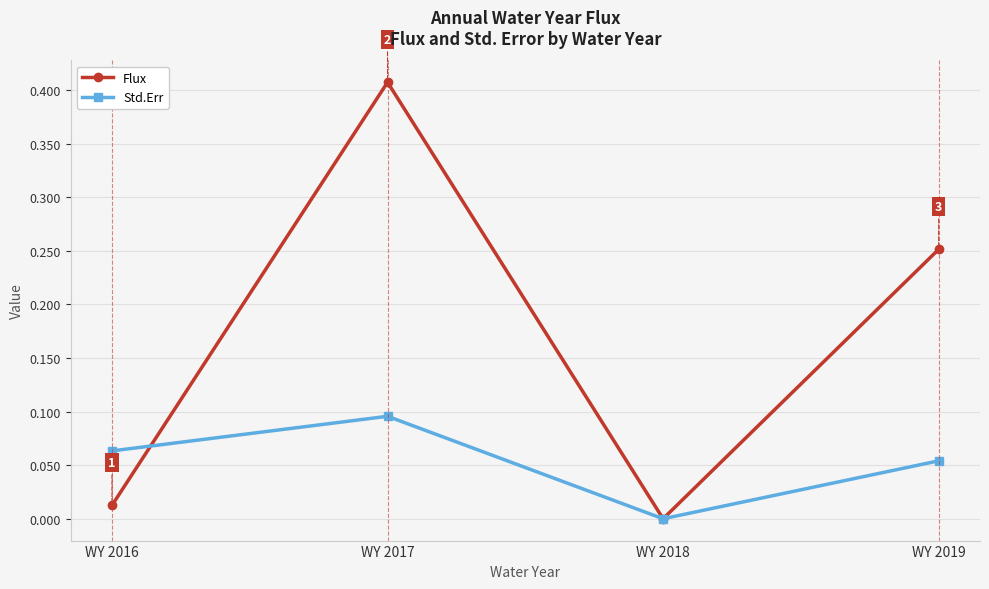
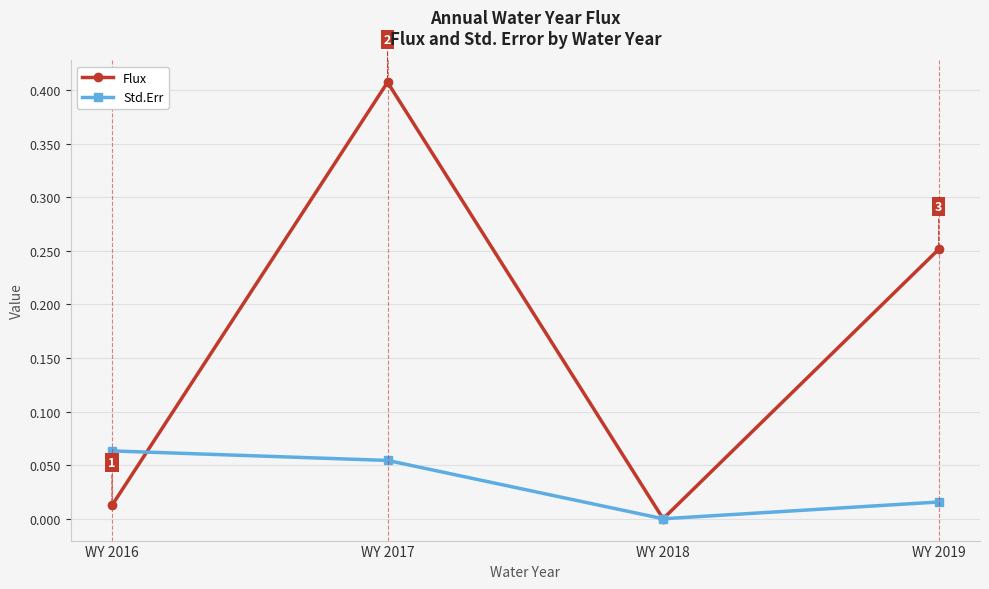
  {
    "Flux": {
      "WY 2017": 0.407
    },
    "Std.Err": {
      "WY 2016": 0.063,
-     "WY 2017": 0.096,
-     "WY 2019": 0.054
+     "WY 2017": 0.054,
+     "WY 2019": 0.016
    }
  }
